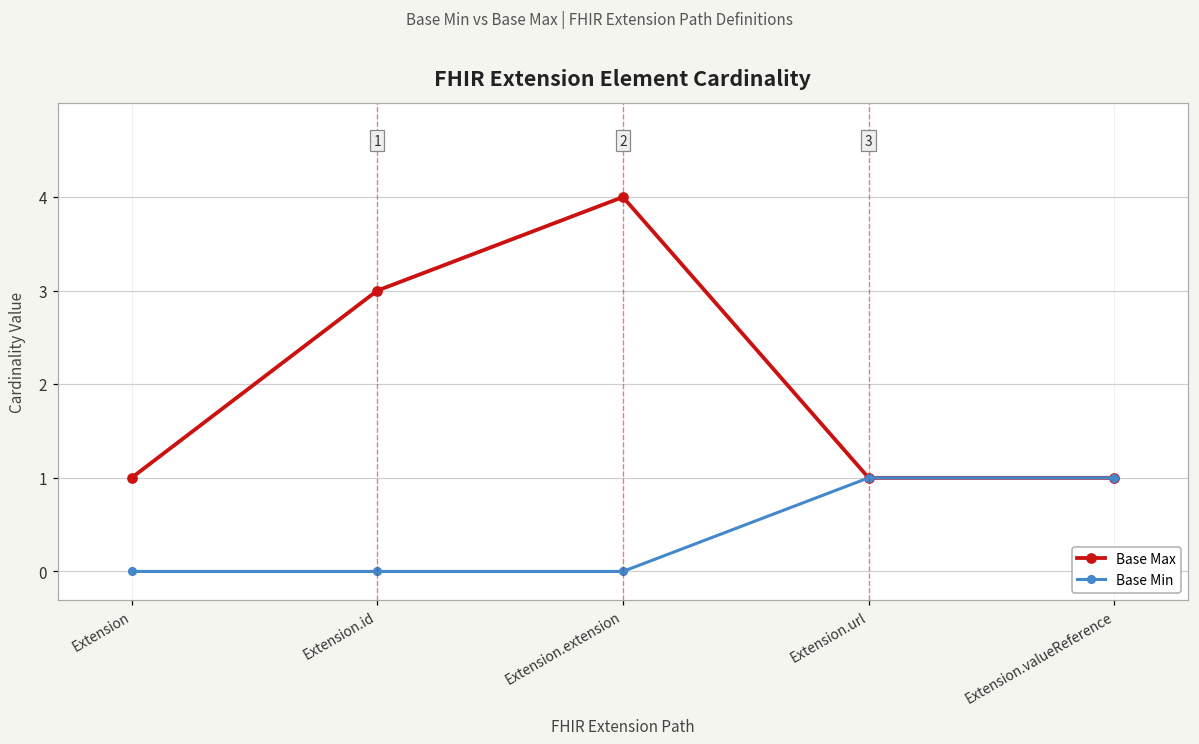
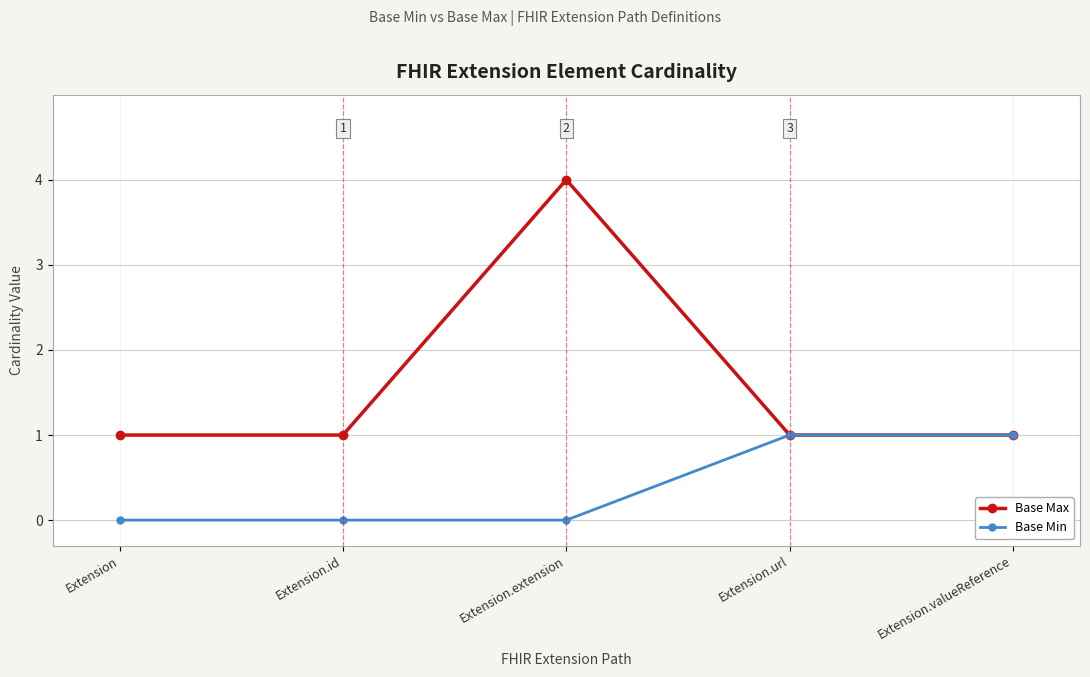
  {
    "Base Max": {
      "Extension": 1,
-     "Extension.id": 3,
+     "Extension.id": 1,
      "Extension.extension": 4
    },
    "Base Min": {
      "Extension": 0,
      "Extension.id": 0,
      "Extension.extension": 0
    }
  }
